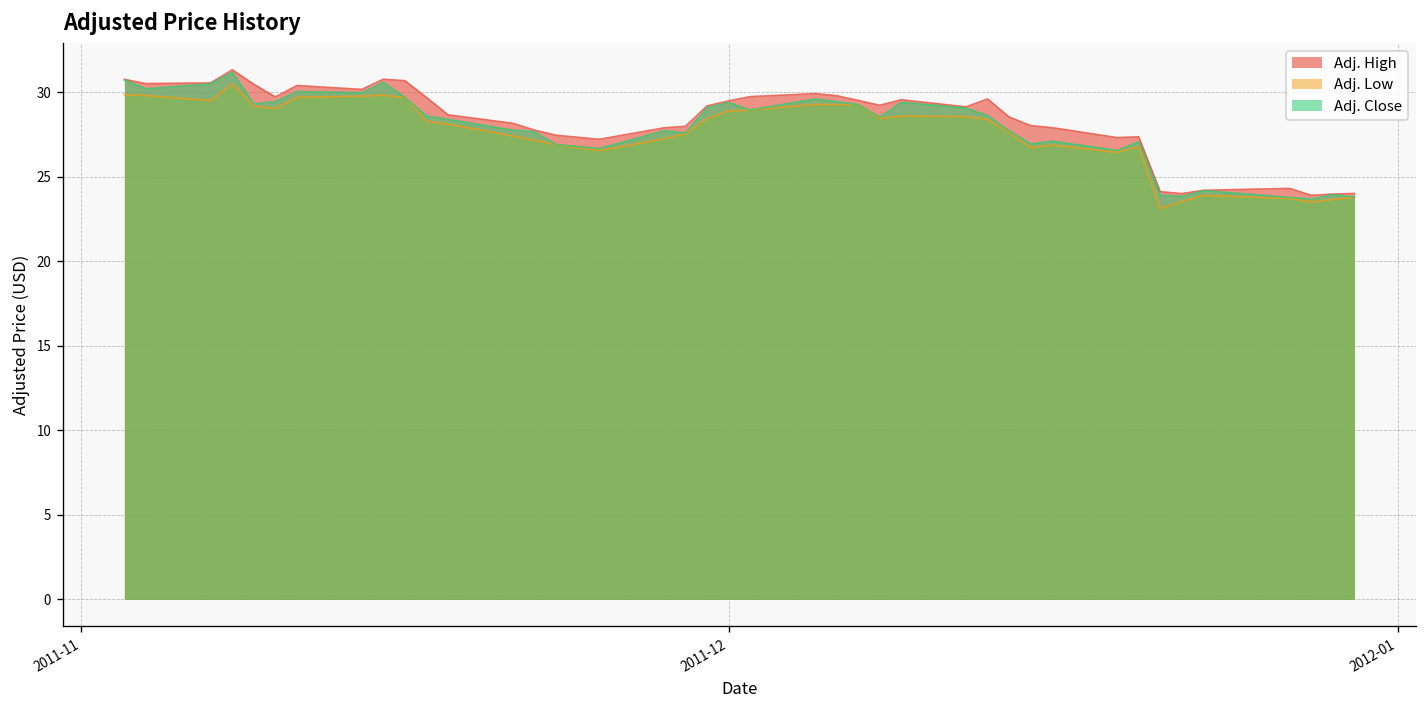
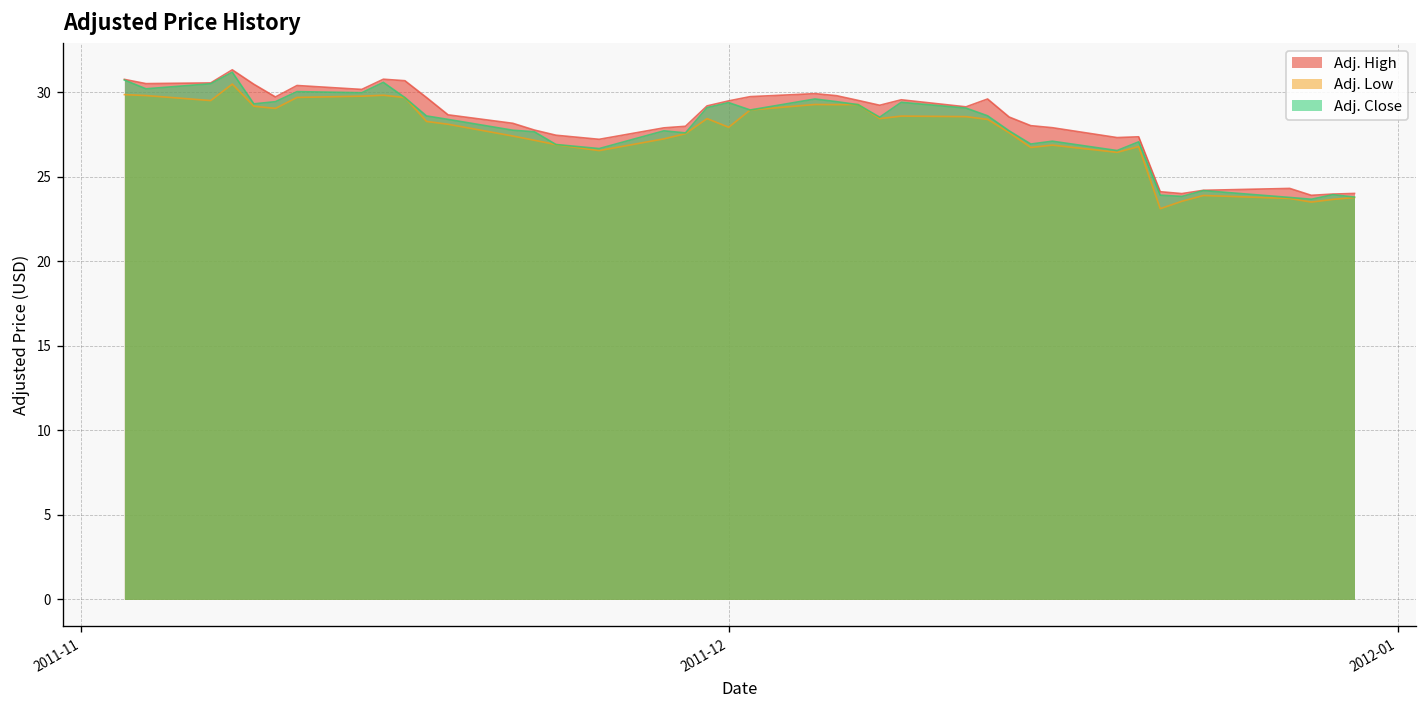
  {
    "Adj. Low": {
-     "2011-12": 28.9
+     "2011-12": 27.9
    }
  }
